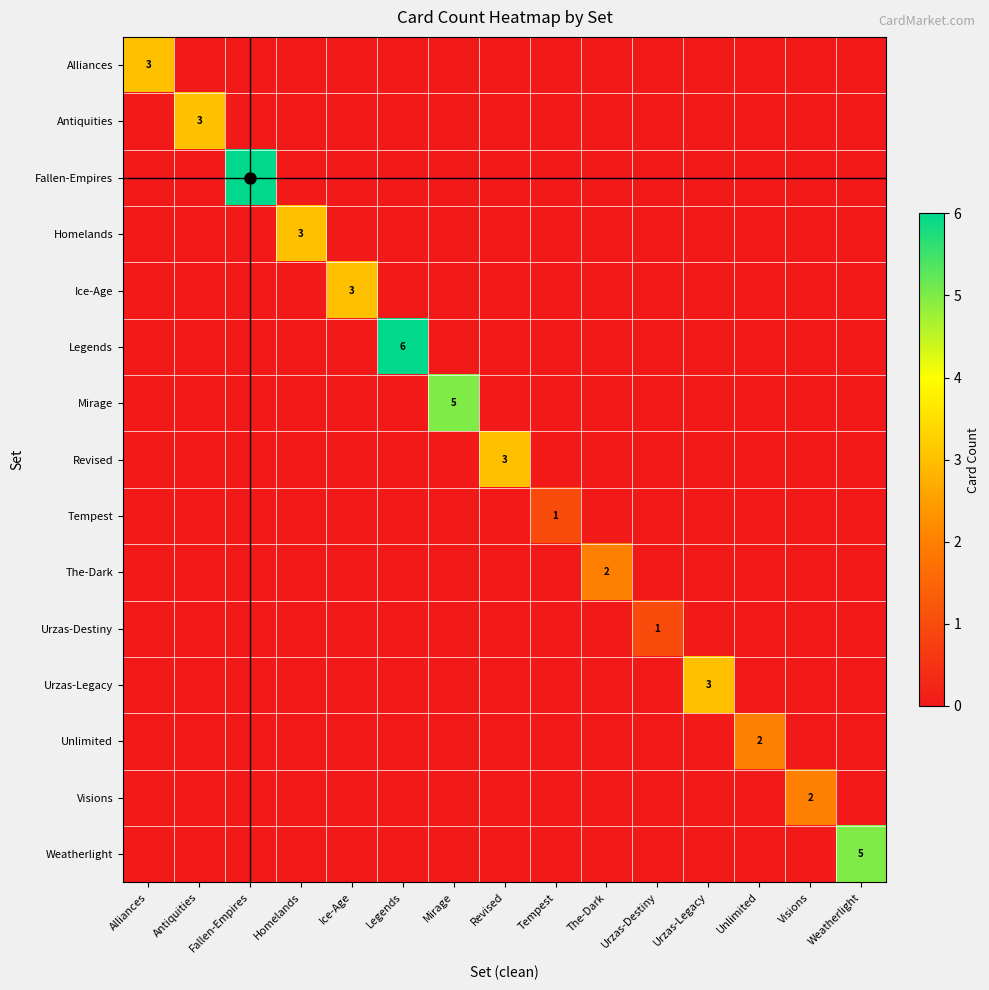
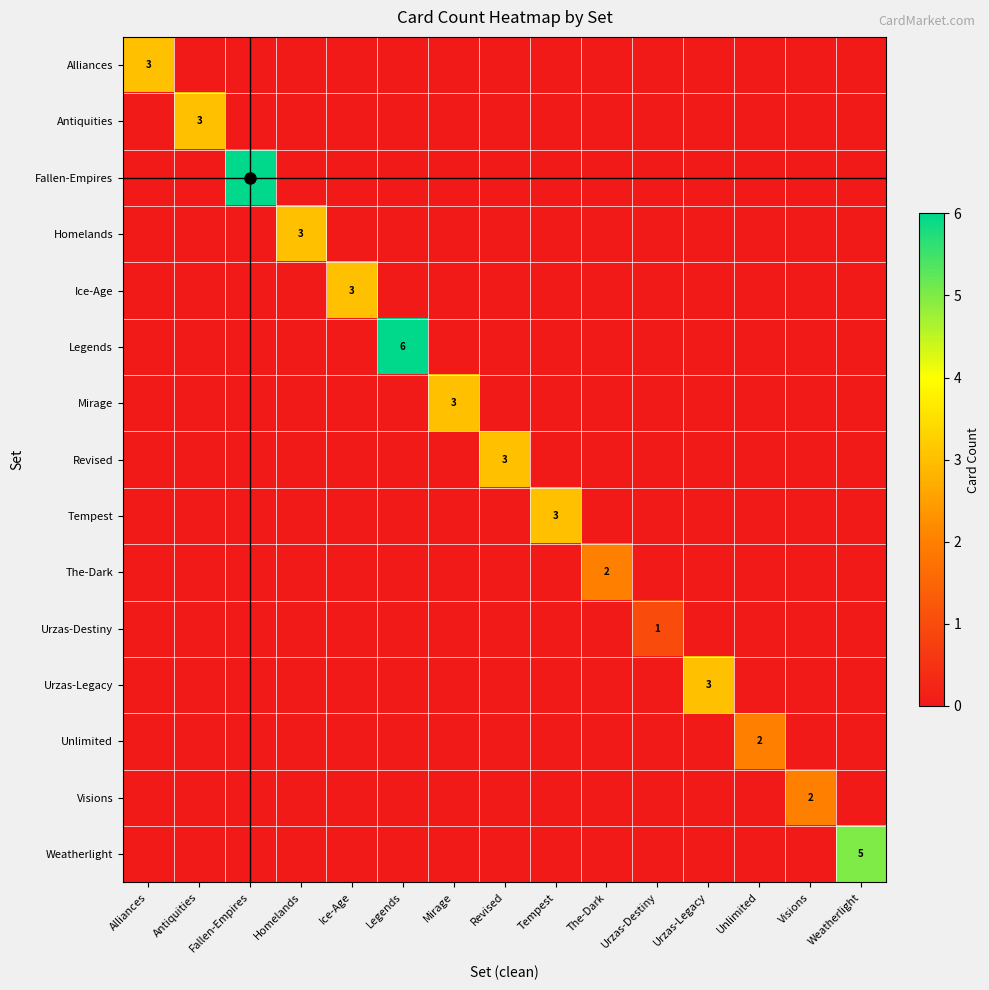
  {
    "Alliances": {
      "Alliances": 3
    },
    "Antiquities": {
      "Antiquities": 3
    },
    "Homelands": {
      "Homelands": 3
    },
    "Ice-Age": {
      "Ice-Age": 3
    },
    "Legends": {
      "Legends": 6
    },
    "Mirage": {
-     "Mirage": 5
+     "Mirage": 3
    },
    "Revised": {
      "Revised": 3
    },
    "Tempest": {
-     "Tempest": 1
+     "Tempest": 3
    },
    "The-Dark": {
      "The-Dark": 2
    },
    "Urzas-Destiny": {
      "Urzas-Destiny": 1
    },
    "Urzas-Legacy": {
      "Urzas-Legacy": 3
    },
    "Unlimited": {
      "Unlimited": 2
    },
    "Visions": {
      "Visions": 2
    },
    "Weatherlight": {
      "Weatherlight": 5
    }
  }
